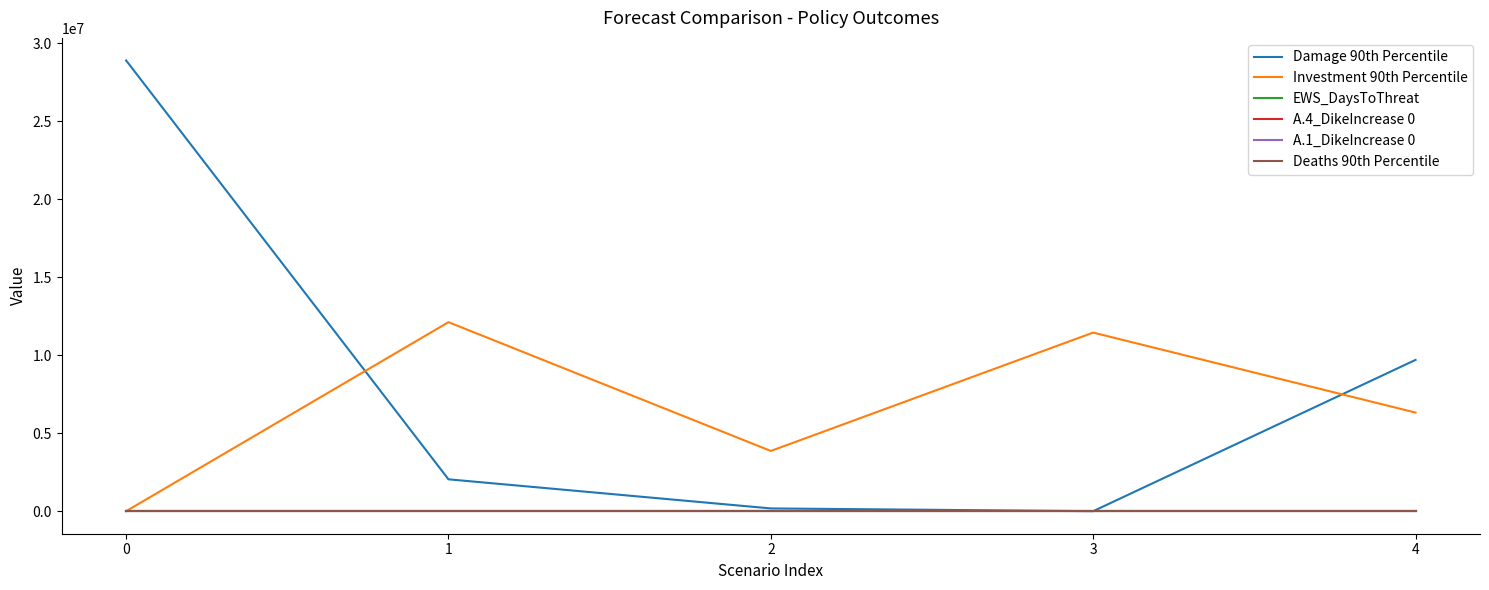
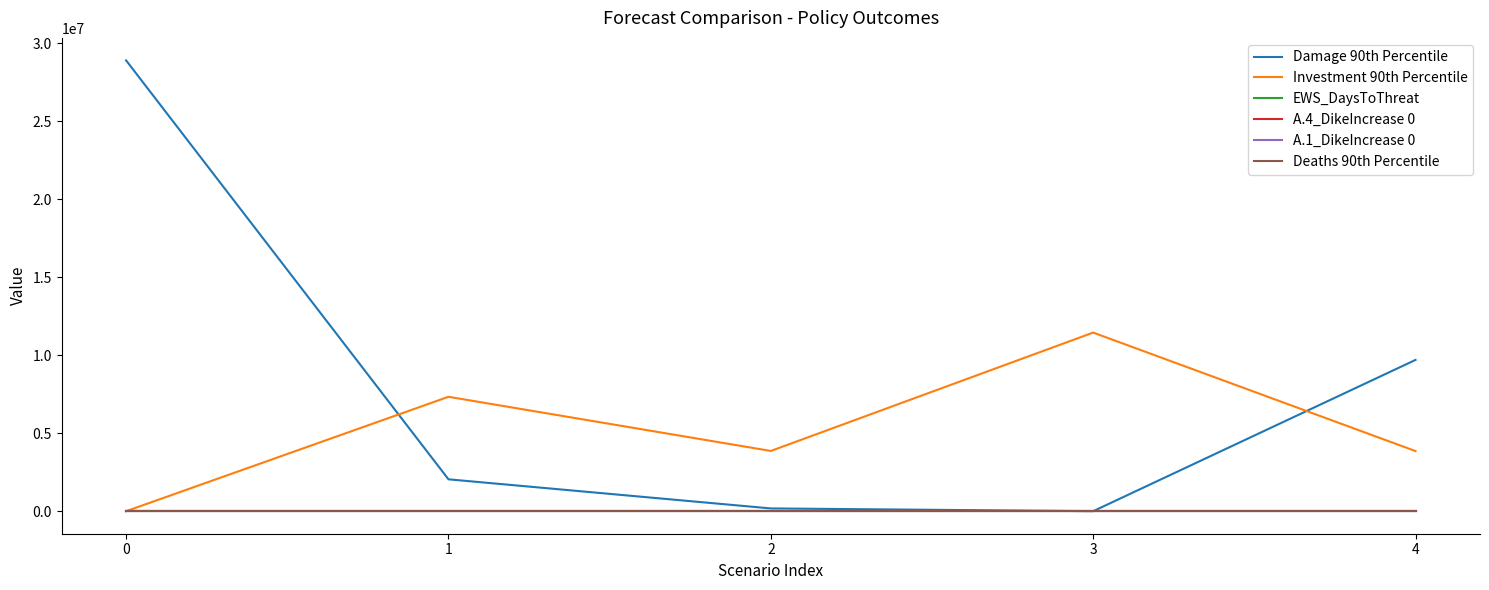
  {
    "Damage 90th Percentile": {
      "0": 28900000,
      "1": 2000000,
      "2": 200000,
      "4": 9700000
    },
    "Investment 90th Percentile": {
-     "1": 12100000,
+     "1": 7300000,
      "2": 3900000,
      "3": 11400000,
-     "4": 6300000
+     "4": 3900000
    },
    "Deaths 90th Percentile": {
      "1": 0,
      "2": 0,
      "4": 0
    }
  }
